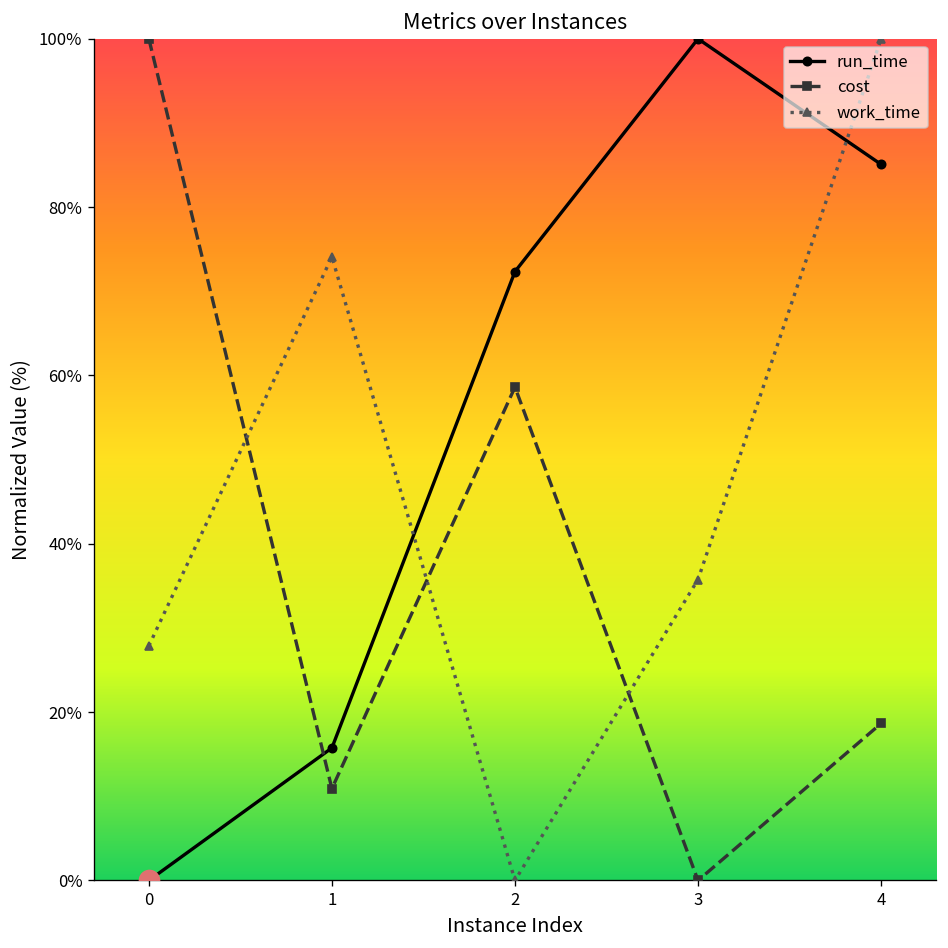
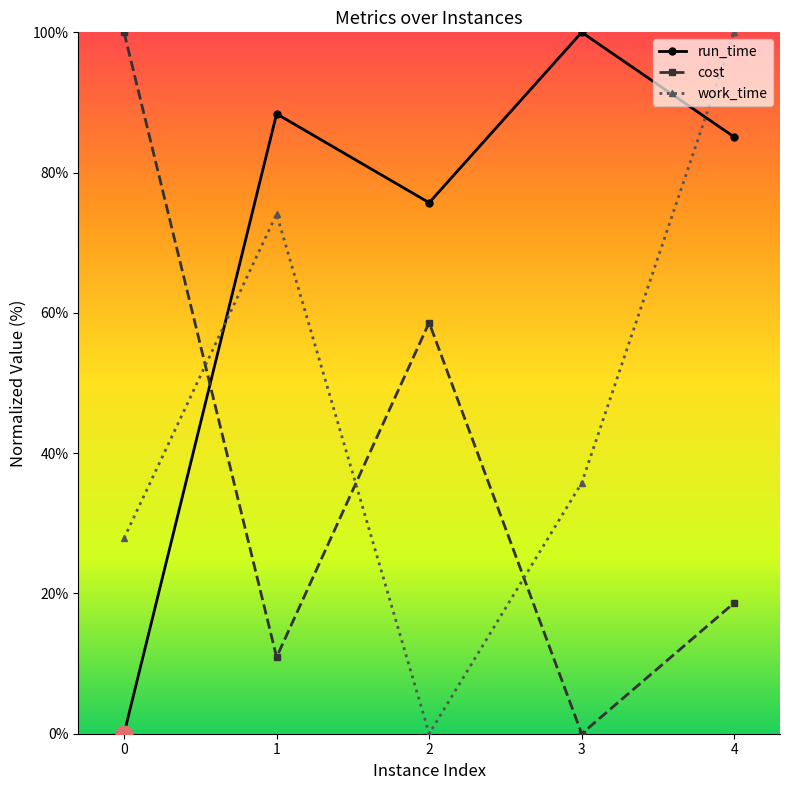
  {
    "run_time": {
-     "1": "16%",
-     "2": "72%",
+     "1": "88%",
+     "2": "76%",
      "3": "100%",
      "4": "85%"
    }
  }
